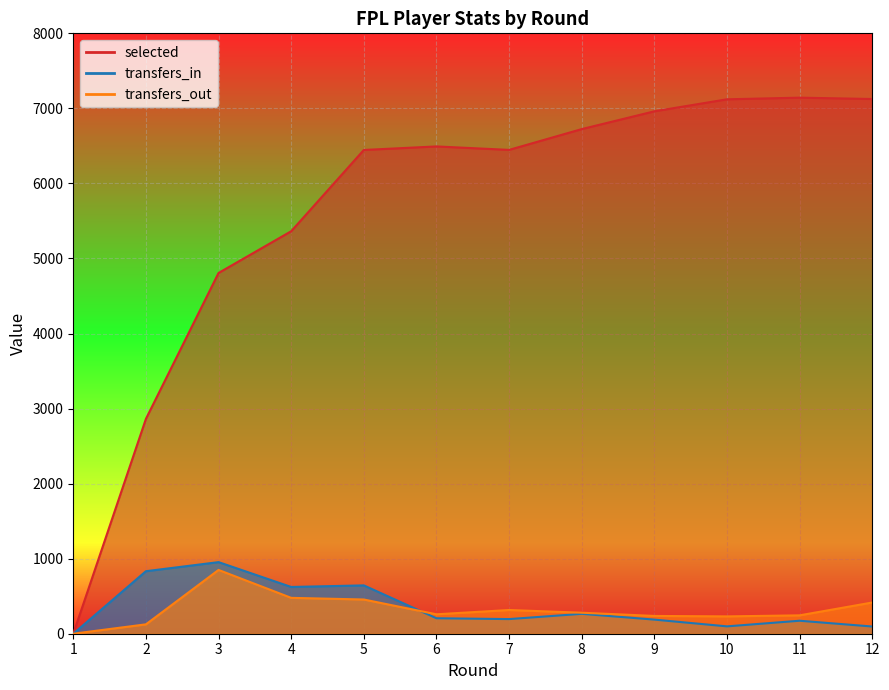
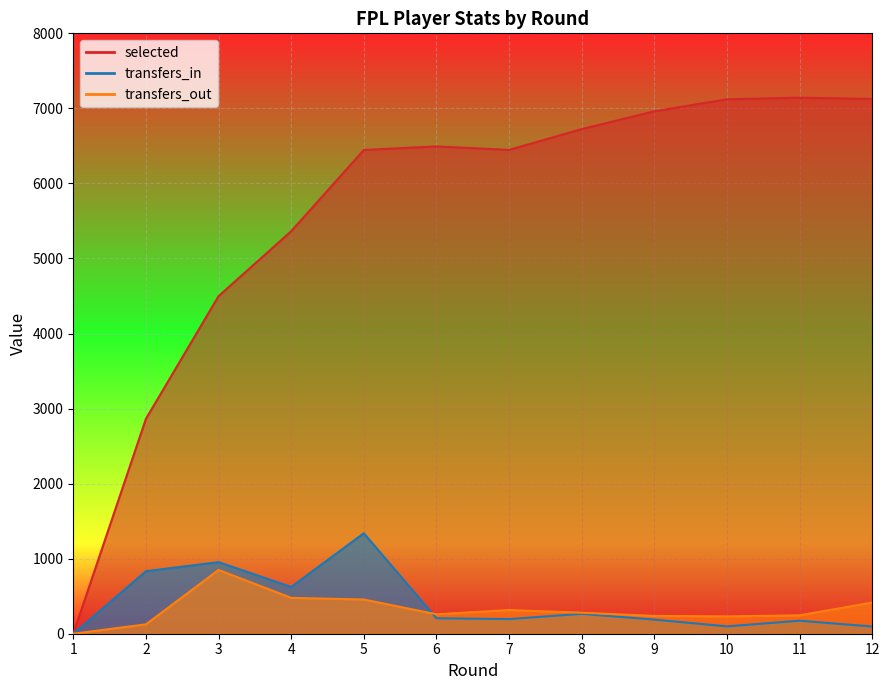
  {
    "selected": {
      "2": 2900,
-     "3": 4800,
+     "3": 4500,
      "4": 5400,
      "5": 6400,
      "6": 6500,
      "7": 6400,
      "8": 6700,
      "9": 7000,
      "10": 7100,
      "11": 7100,
      "12": 7100
    },
    "transfers_in": {
      "2": 800,
      "3": 1000,
      "4": 600,
-     "5": 600,
+     "5": 1300,
      "6": 200,
      "7": 200,
      "9": 200,
      "10": 100,
      "11": 200,
      "12": 100
    },
    "transfers_out": {
      "2": 100,
      "3": 900,
      "4": 500,
      "5": 500,
      "6": 300,
      "7": 300,
      "9": 200,
      "10": 200,
      "11": 200,
      "12": 400
    }
  }
